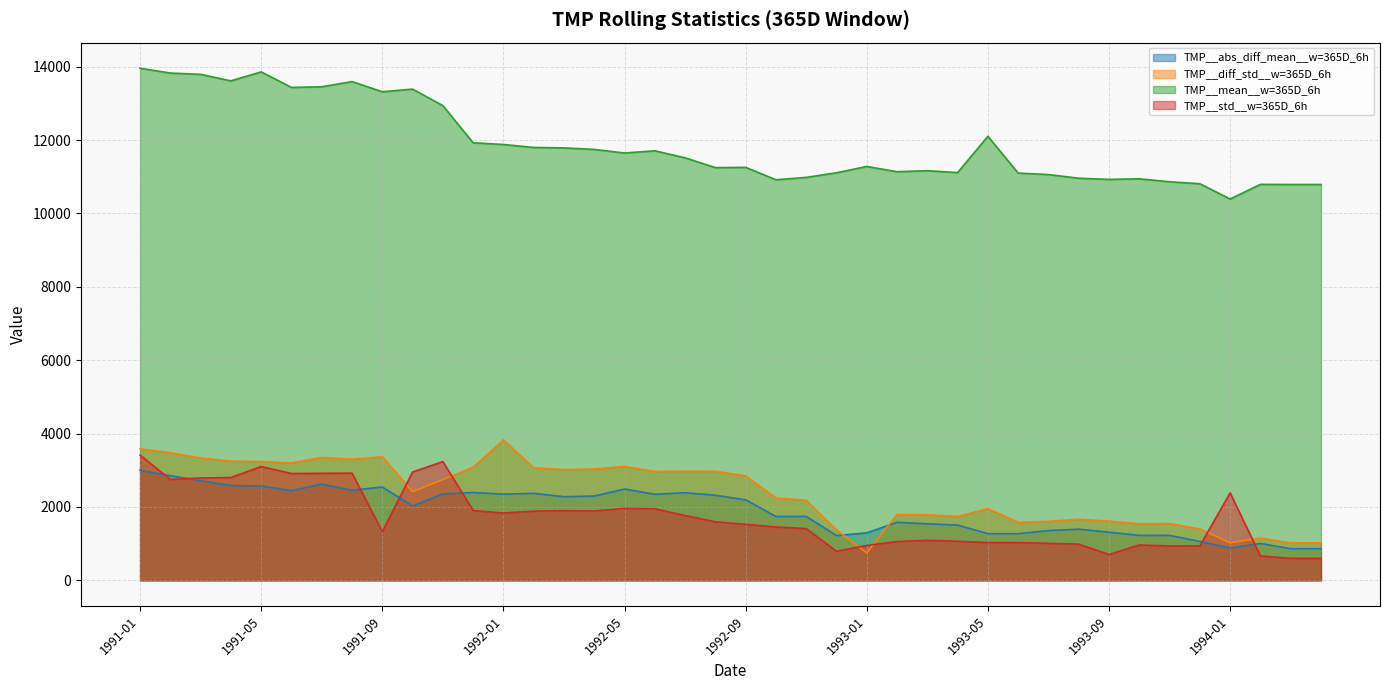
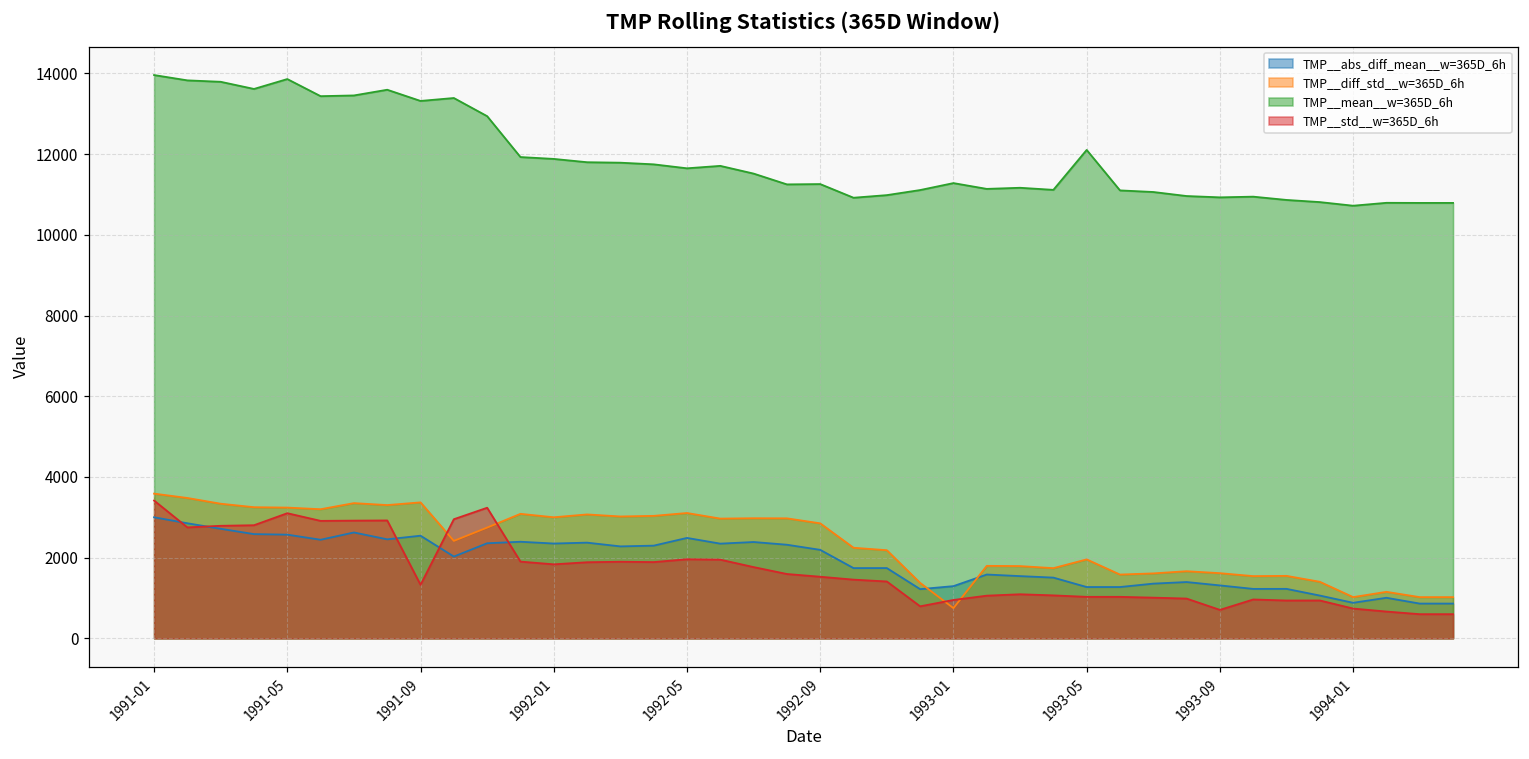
  {
    "TMP__abs_diff_mean__w=365D_6h": {
      "1991-01": 3000,
      "1991-05": 2600,
      "1991-09": 2500,
      "1992-01": 2300,
      "1992-05": 2500,
      "1992-09": 2200,
      "1993-01": 1300,
      "1993-05": 1300,
      "1993-09": 1300,
      "1994-01": 900
    },
    "TMP__diff_std__w=365D_6h": {
      "1991-01": 3600,
      "1991-05": 3200,
      "1991-09": 3400,
-     "1992-01": 3800,
+     "1992-01": 3000,
      "1992-05": 3100,
      "1992-09": 2900,
      "1993-01": 700,
      "1993-05": 2000,
      "1993-09": 1600,
      "1994-01": 1000
    },
    "TMP__mean__w=365D_6h": {
      "1991-01": 14000,
      "1991-05": 13900,
      "1991-09": 13300,
      "1992-01": 11900,
      "1992-05": 11600,
      "1992-09": 11300,
      "1993-01": 11300,
      "1993-05": 12100,
      "1993-09": 10900,
-     "1994-01": 10400
+     "1994-01": 10700
    },
    "TMP__std__w=365D_6h": {
      "1991-01": 3400,
      "1991-05": 3100,
      "1991-09": 1300,
      "1992-01": 1800,
      "1992-05": 2000,
      "1992-09": 1500,
      "1993-01": 1000,
      "1993-05": 1000,
      "1993-09": 700,
-     "1994-01": 2400
+     "1994-01": 700
    }
  }
